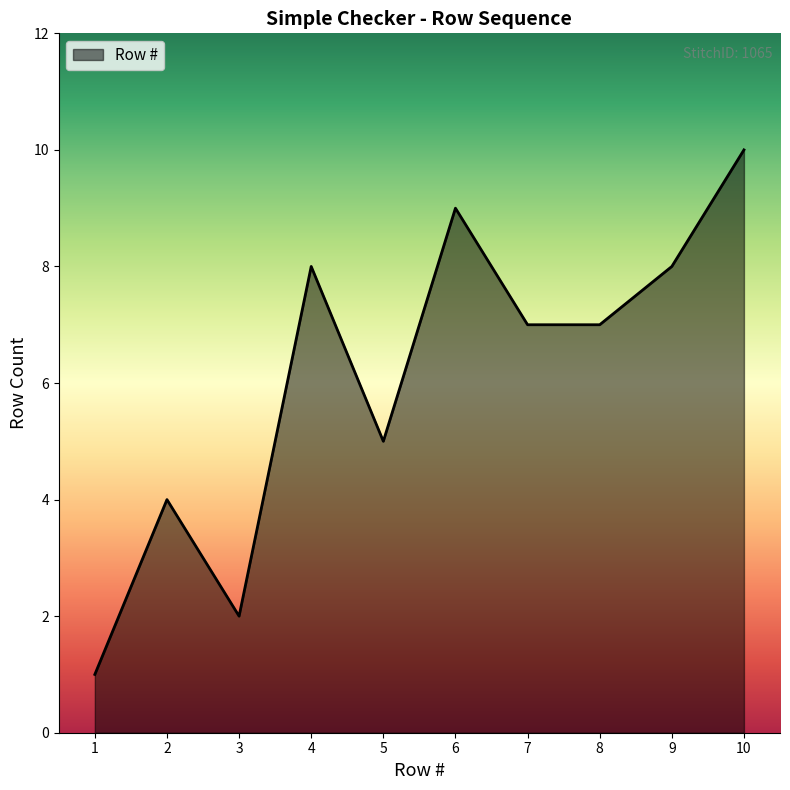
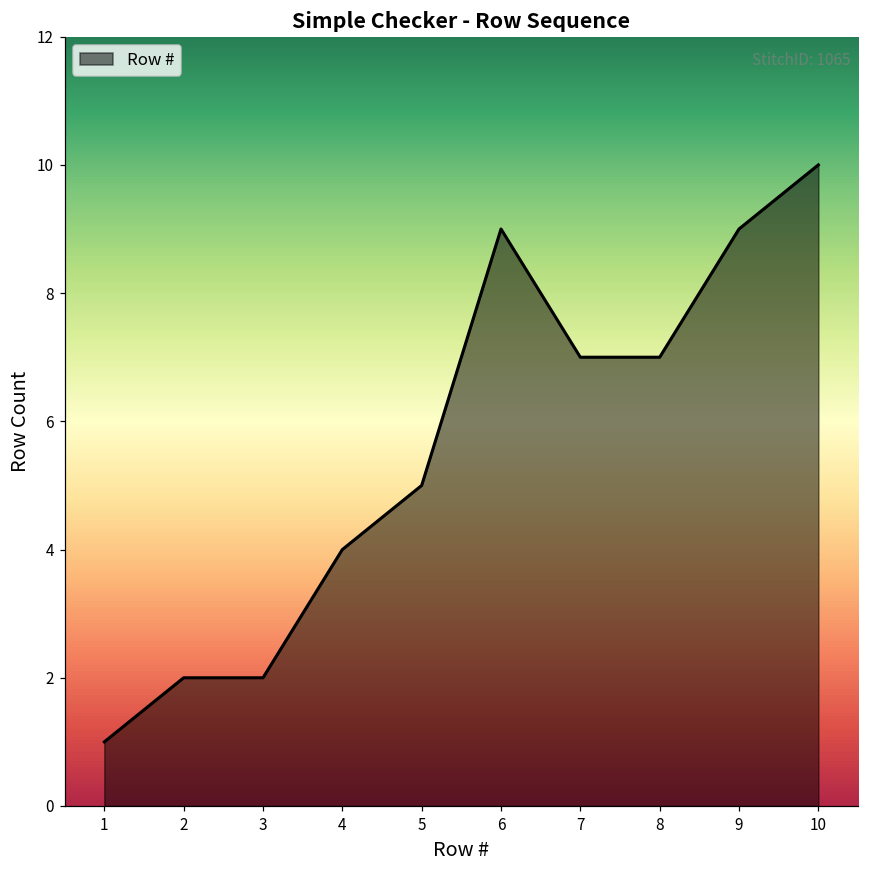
  {
    "1": 1,
-   "2": 4,
+   "2": 2,
    "3": 2,
-   "4": 8,
+   "4": 4,
    "5": 5,
    "6": 9,
    "7": 7,
    "8": 7,
-   "9": 8,
+   "9": 9,
    "10": 10
  }
